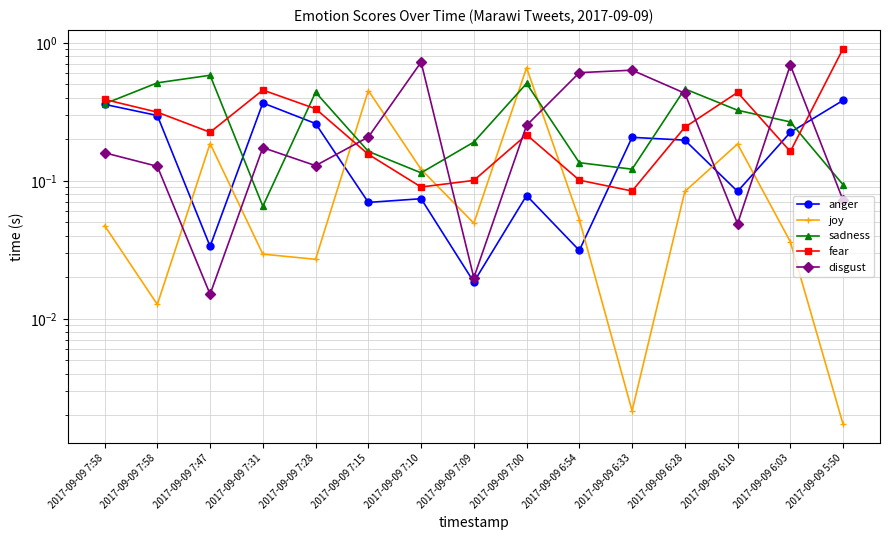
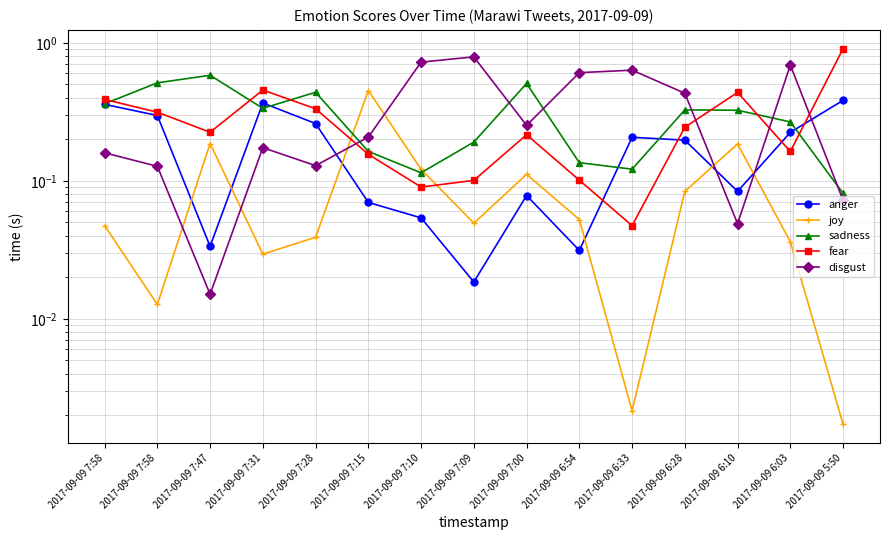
  {
    "anger": {
      "2017-09-09 7:47": 0.033,
      "2017-09-09 7:31": 0.37,
      "2017-09-09 7:28": 0.26,
      "2017-09-09 7:15": 0.07,
-     "2017-09-09 7:10": 0.07,
+     "2017-09-09 7:10": 0.054,
      "2017-09-09 7:09": 0.018,
      "2017-09-09 7:00": 0.08,
      "2017-09-09 6:54": 0.031,
      "2017-09-09 6:33": 0.21,
      "2017-09-09 6:28": 0.20,
      "2017-09-09 6:10": 0.08,
      "2017-09-09 6:03": 0.22,
      "2017-09-09 5:50": 0.38
    },
    "joy": {
      "2017-09-09 7:47": 0.19,
      "2017-09-09 7:31": 0.029,
-     "2017-09-09 7:28": 0.027,
+     "2017-09-09 7:28": 0.039,
      "2017-09-09 7:15": 0.45,
      "2017-09-09 7:10": 0.12,
      "2017-09-09 7:09": 0.049,
-     "2017-09-09 7:00": 0.7,
+     "2017-09-09 7:00": 0.11,
      "2017-09-09 6:54": 0.052,
      "2017-09-09 6:33": 0.0022,
      "2017-09-09 6:28": 0.08,
      "2017-09-09 6:10": 0.18,
      "2017-09-09 6:03": 0.036,
      "2017-09-09 5:50": 0.0017
    },
    "sadness": {
      "2017-09-09 7:47": 0.58,
-     "2017-09-09 7:31": 0.07,
+     "2017-09-09 7:31": 0.34,
      "2017-09-09 7:28": 0.44,
      "2017-09-09 7:15": 0.16,
      "2017-09-09 7:10": 0.11,
      "2017-09-09 7:09": 0.19,
      "2017-09-09 7:00": 0.51,
      "2017-09-09 6:54": 0.14,
      "2017-09-09 6:33": 0.12,
-     "2017-09-09 6:28": 0.46,
+     "2017-09-09 6:28": 0.33,
      "2017-09-09 6:10": 0.32,
      "2017-09-09 6:03": 0.27,
-     "2017-09-09 5:50": 0.09
+     "2017-09-09 5:50": 0.08
    },
    "fear": {
      "2017-09-09 7:47": 0.22,
      "2017-09-09 7:31": 0.46,
      "2017-09-09 7:28": 0.33,
      "2017-09-09 7:15": 0.16,
      "2017-09-09 7:10": 0.09,
      "2017-09-09 7:09": 0.10,
      "2017-09-09 7:00": 0.22,
      "2017-09-09 6:54": 0.10,
-     "2017-09-09 6:33": 0.08,
+     "2017-09-09 6:33": 0.047,
      "2017-09-09 6:28": 0.24,
      "2017-09-09 6:10": 0.44,
      "2017-09-09 6:03": 0.16,
      "2017-09-09 5:50": 0.9
    },
    "disgust": {
      "2017-09-09 7:47": 0.015,
      "2017-09-09 7:31": 0.17,
      "2017-09-09 7:28": 0.13,
      "2017-09-09 7:15": 0.21,
      "2017-09-09 7:10": 0.7,
-     "2017-09-09 7:09": 0.020,
+     "2017-09-09 7:09": 0.8,
      "2017-09-09 7:00": 0.25,
      "2017-09-09 6:54": 0.6,
      "2017-09-09 6:33": 0.6,
      "2017-09-09 6:28": 0.43,
      "2017-09-09 6:10": 0.049,
      "2017-09-09 6:03": 0.7
    }
  }
